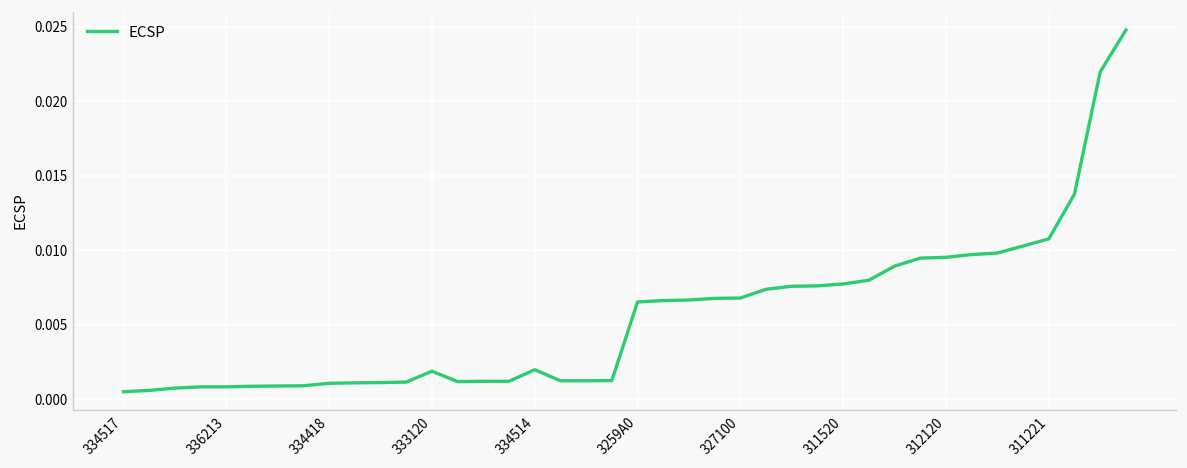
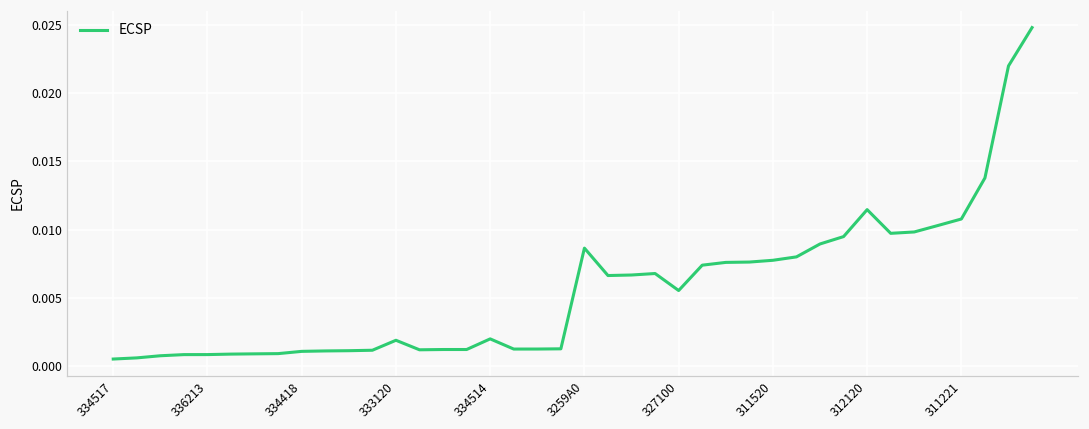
  {
    "334517": 0.0005,
    "336213": 0.0008,
    "334418": 0.0011,
    "333120": 0.0019,
    "334514": 0.0020,
-   "3259A0": 0.0065,
-   "327100": 0.0068,
+   "3259A0": 0.0086,
+   "327100": 0.0055,
    "311520": 0.0077,
-   "312120": 0.0095,
+   "312120": 0.0115,
    "311221": 0.0108
  }
